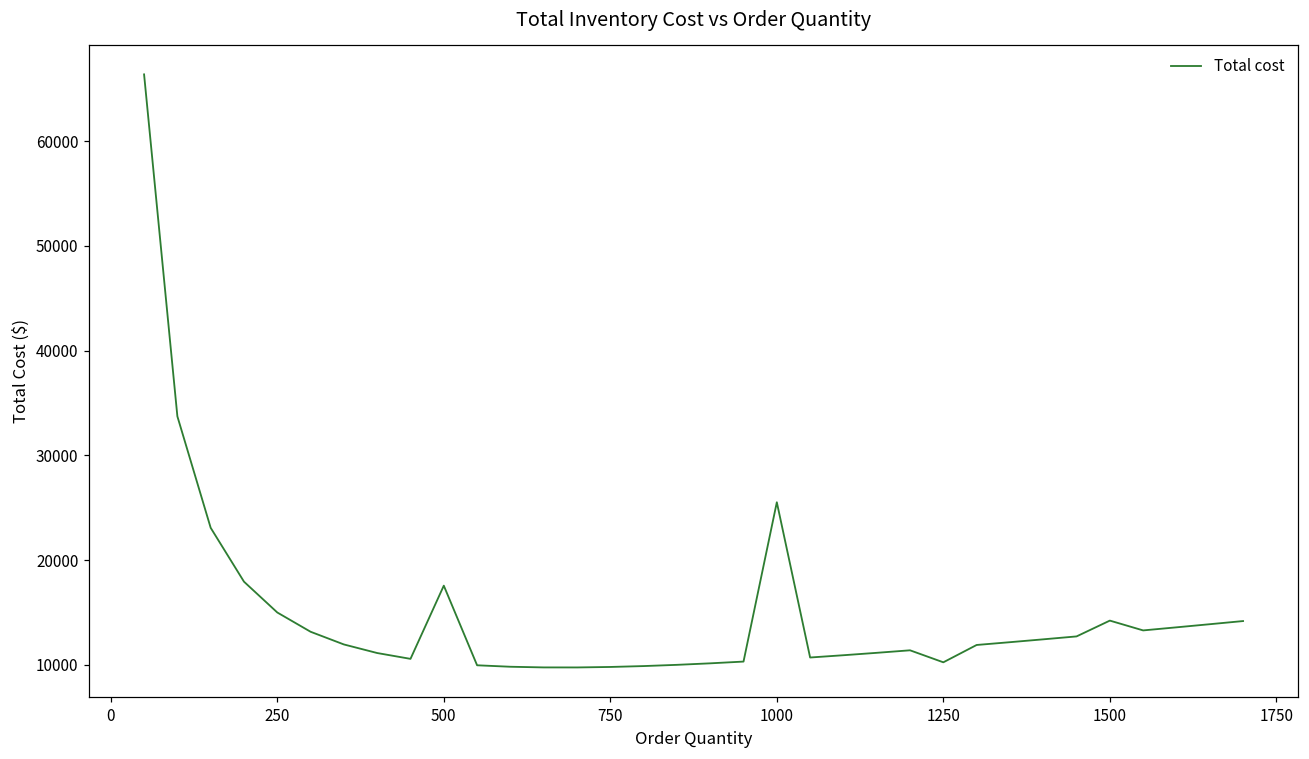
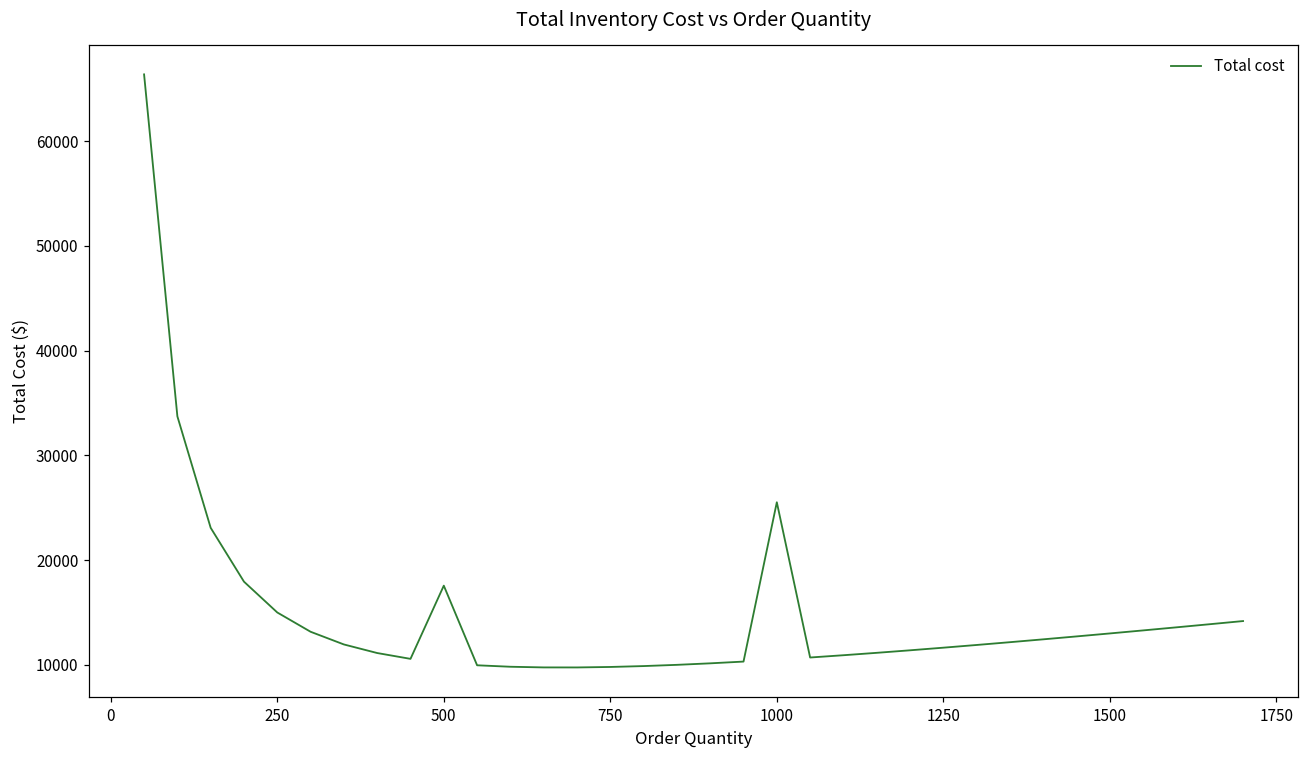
  {
    "250": 15000,
    "500": 18000,
    "750": 10000,
    "1000": 26000,
-   "1250": 10000,
-   "1500": 14000
+   "1250": 12000,
+   "1500": 13000
  }
